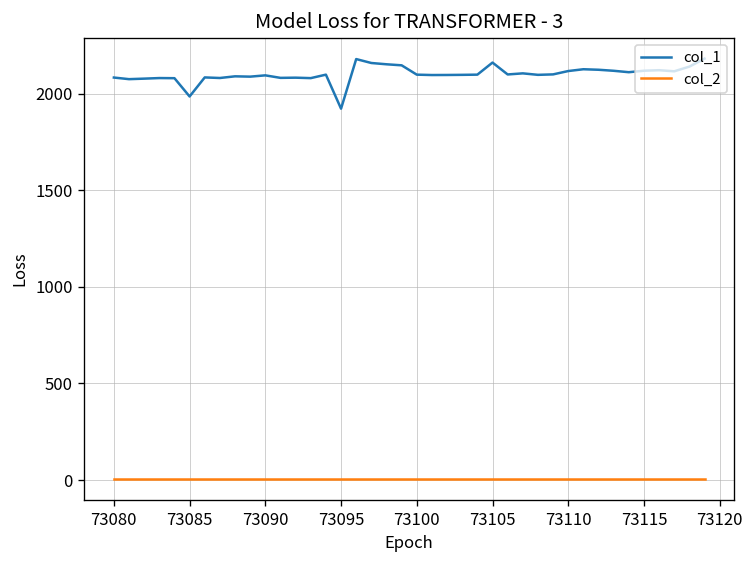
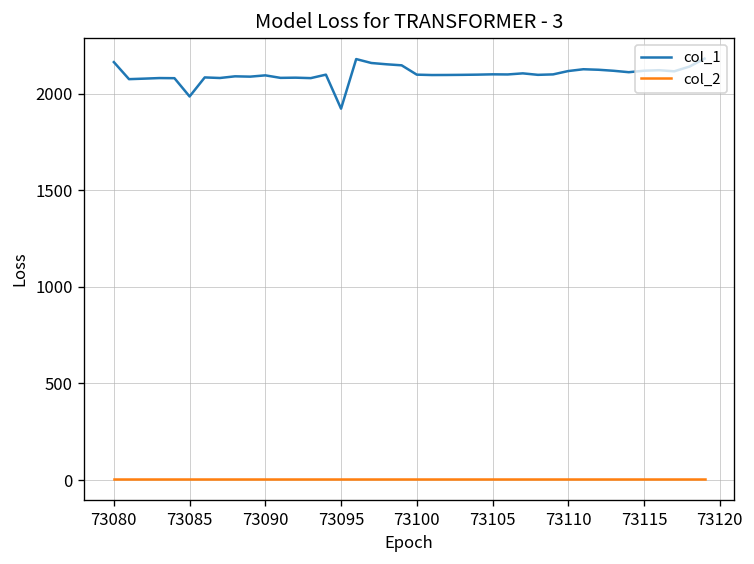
  {
    "col_1": {
-     "73080": 2080,
+     "73080": 2160,
      "73085": 1990,
      "73090": 2100,
      "73095": 1920,
      "73100": 2100,
-     "73105": 2160,
+     "73105": 2100,
      "73110": 2120
    },
    "col_2": {
      "73080": 10,
      "73085": 10,
      "73090": 10,
      "73095": 10,
      "73100": 10,
      "73105": 10,
      "73110": 10,
      "73115": 10
    }
  }
